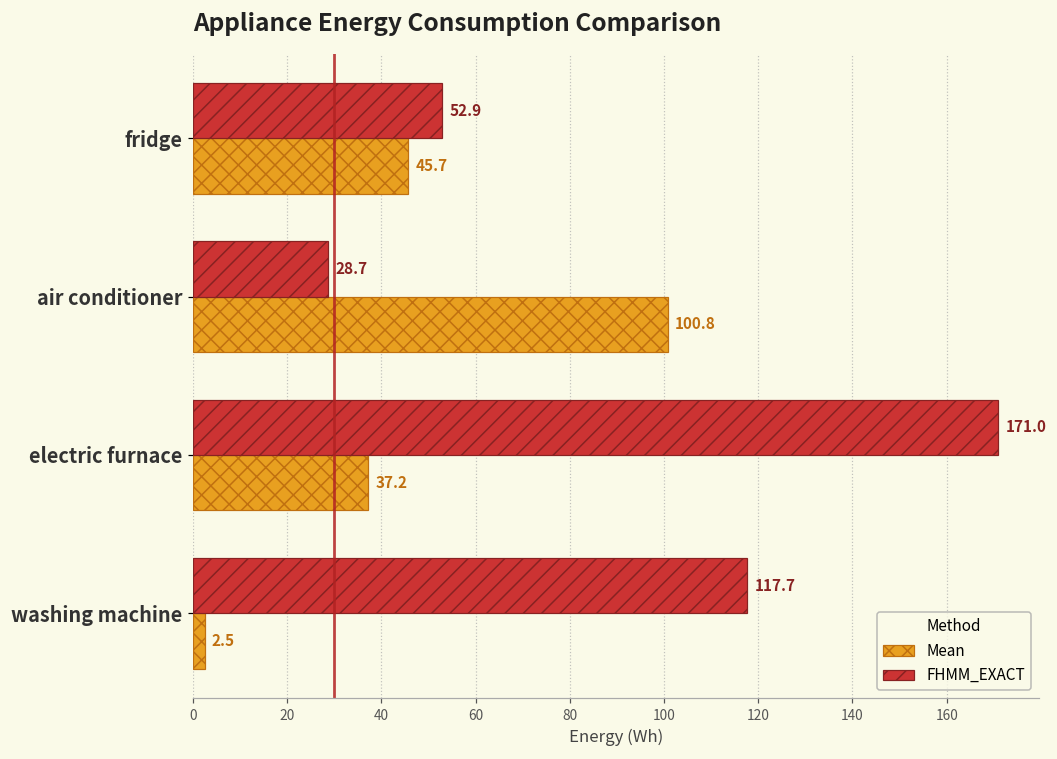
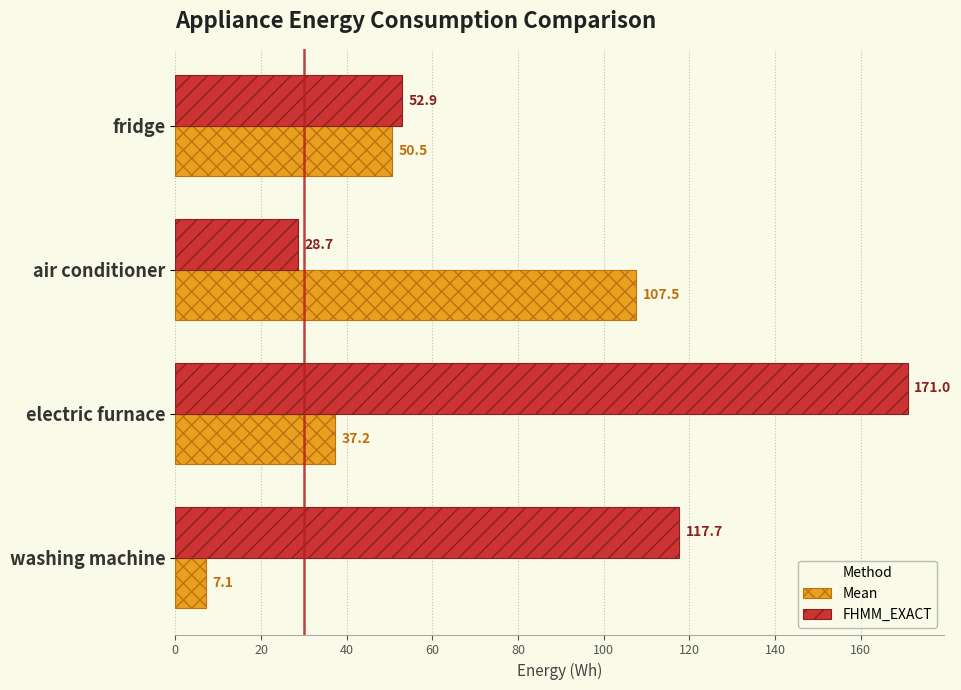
  {
    "Mean": {
-     "fridge": 45.7,
-     "air conditioner": 100.8,
+     "fridge": 50.5,
+     "air conditioner": 107.5,
      "electric furnace": 37.2,
-     "washing machine": 2.5
+     "washing machine": 7.1
    },
    "FHMM_EXACT": {
      "fridge": 52.9,
      "air conditioner": 28.7,
      "electric furnace": 171.0,
      "washing machine": 117.7
    }
  }
